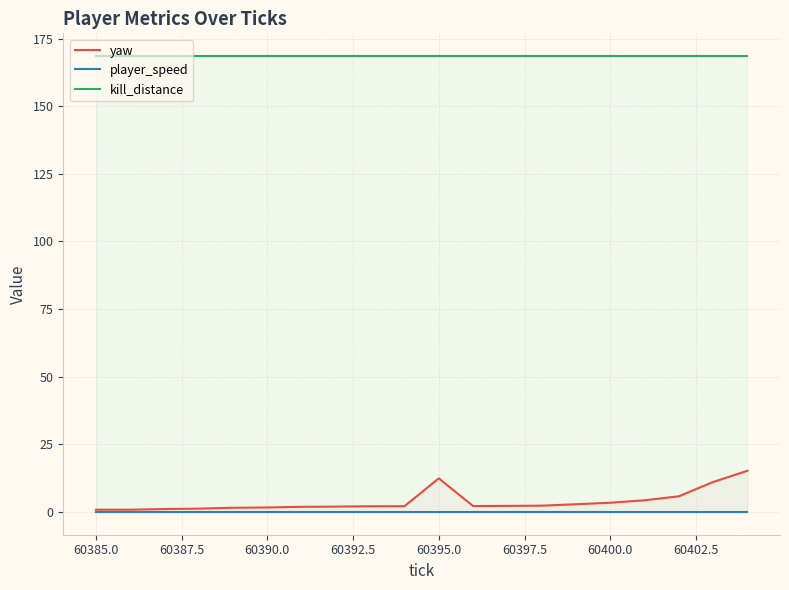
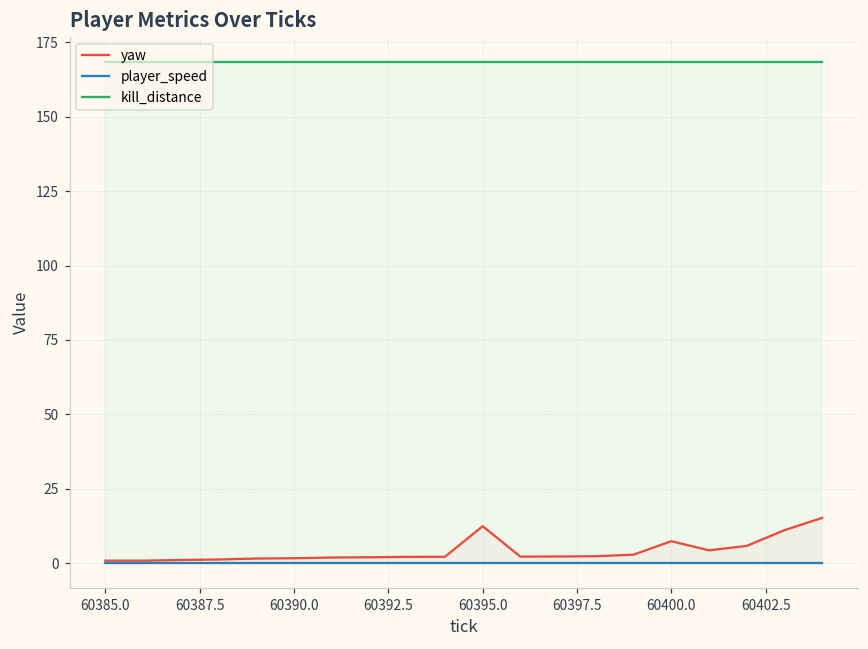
  {
    "yaw": {
      "60390.0": 2,
      "60395.0": 12,
-     "60400.0": 3
+     "60400.0": 7
    },
    "player_speed": {
      "60390.0": 0,
      "60395.0": 0,
      "60400.0": 0
    },
    "kill_distance": {
      "60390.0": 168,
      "60395.0": 168,
      "60400.0": 168
    }
  }
